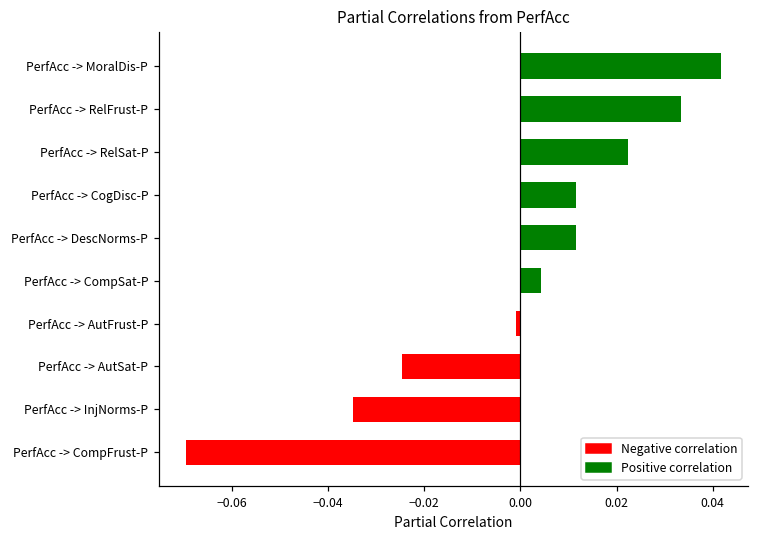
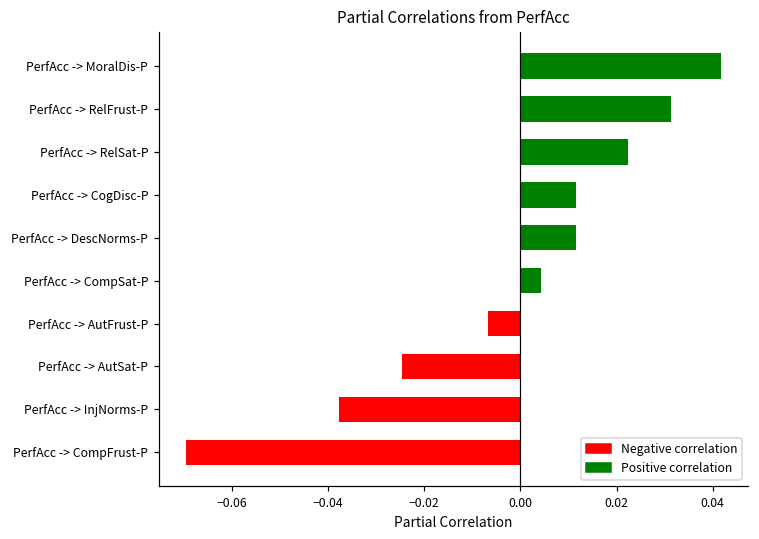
  {
    "PerfAcc -> MoralDis-P": 0.042,
-   "PerfAcc -> RelFrust-P": 0.033,
+   "PerfAcc -> RelFrust-P": 0.031,
    "PerfAcc -> RelSat-P": 0.022,
    "PerfAcc -> CogDisc-P": 0.012,
    "PerfAcc -> DescNorms-P": 0.012,
    "PerfAcc -> CompSat-P": 0.004,
-   "PerfAcc -> AutFrust-P": -0.001,
+   "PerfAcc -> AutFrust-P": -0.007,
    "PerfAcc -> AutSat-P": -0.025,
-   "PerfAcc -> InjNorms-P": -0.035,
+   "PerfAcc -> InjNorms-P": -0.038,
    "PerfAcc -> CompFrust-P": -0.070
  }
